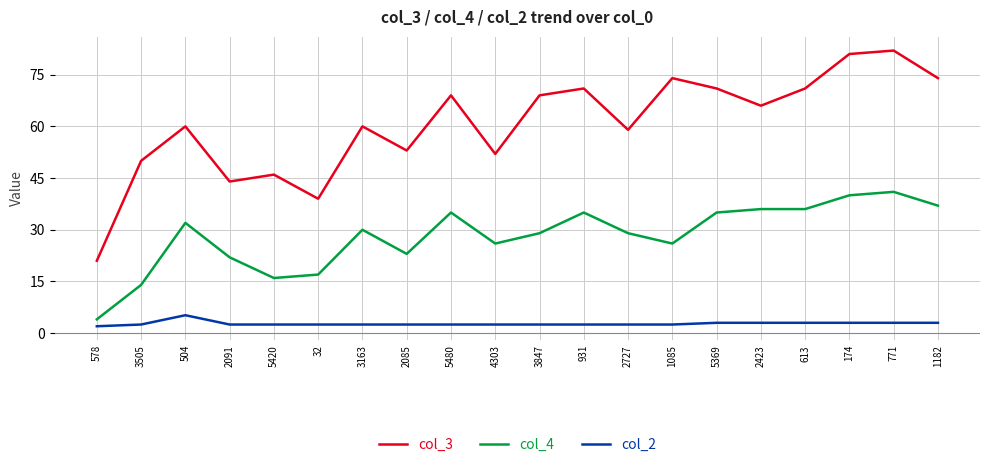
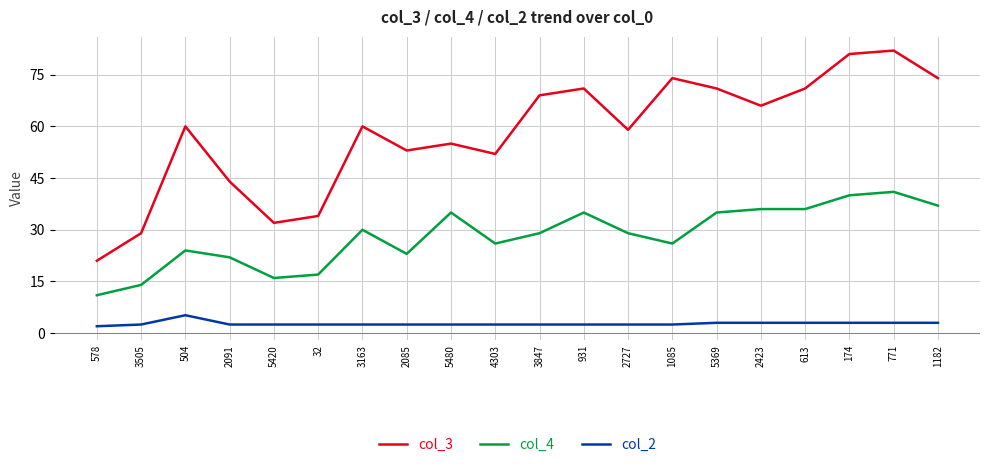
  {
    "col_3": {
      "578": 21,
-     "3505": 50,
+     "3505": 29,
      "504": 60,
      "2091": 44,
-     "5420": 46,
-     "32": 39,
+     "5420": 32,
+     "32": 34,
      "3163": 60,
      "2085": 53,
-     "5480": 69,
+     "5480": 55,
      "4303": 52,
      "3847": 69,
      "931": 71,
      "2727": 59,
      "1085": 74,
      "5369": 71,
      "2423": 66,
      "613": 71,
      "174": 81,
      "771": 82,
      "1182": 74
    },
    "col_4": {
-     "578": 4,
+     "578": 11,
      "3505": 14,
-     "504": 32,
+     "504": 24,
      "2091": 22,
      "5420": 16,
      "32": 17,
      "3163": 30,
      "2085": 23,
      "5480": 35,
      "4303": 26,
      "3847": 29,
      "931": 35,
      "2727": 29,
      "1085": 26,
      "5369": 35,
      "2423": 36,
      "613": 36,
      "174": 40,
      "771": 41,
      "1182": 37
    },
    "col_2": {
      "578": 2,
      "3505": 3,
      "504": 5,
      "2091": 3,
      "5420": 3,
      "32": 3,
      "3163": 3,
      "2085": 3,
      "5480": 3,
      "4303": 3,
      "3847": 3,
      "931": 3,
      "2727": 3,
      "1085": 3,
      "5369": 3,
      "2423": 3,
      "613": 3,
      "174": 3,
      "771": 3,
      "1182": 3
    }
  }
